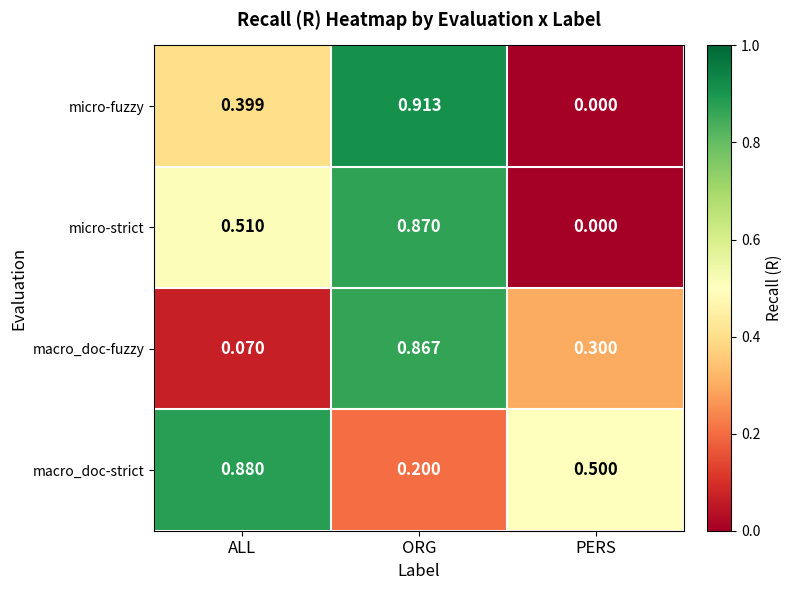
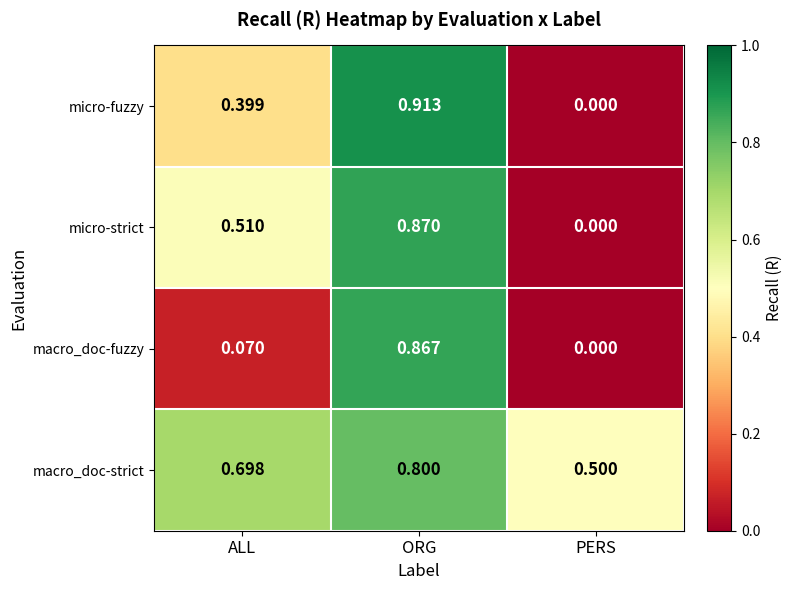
  {
    "micro-fuzzy": {
      "ALL": 0.399,
      "ORG": 0.913,
      "PERS": 0.000
    },
    "micro-strict": {
      "ALL": 0.510,
      "ORG": 0.870,
      "PERS": 0.000
    },
    "macro_doc-fuzzy": {
      "ALL": 0.070,
      "ORG": 0.867,
-     "PERS": 0.300
+     "PERS": 0.000
    },
    "macro_doc-strict": {
-     "ALL": 0.880,
-     "ORG": 0.200,
+     "ALL": 0.698,
+     "ORG": 0.800,
      "PERS": 0.500
    }
  }
